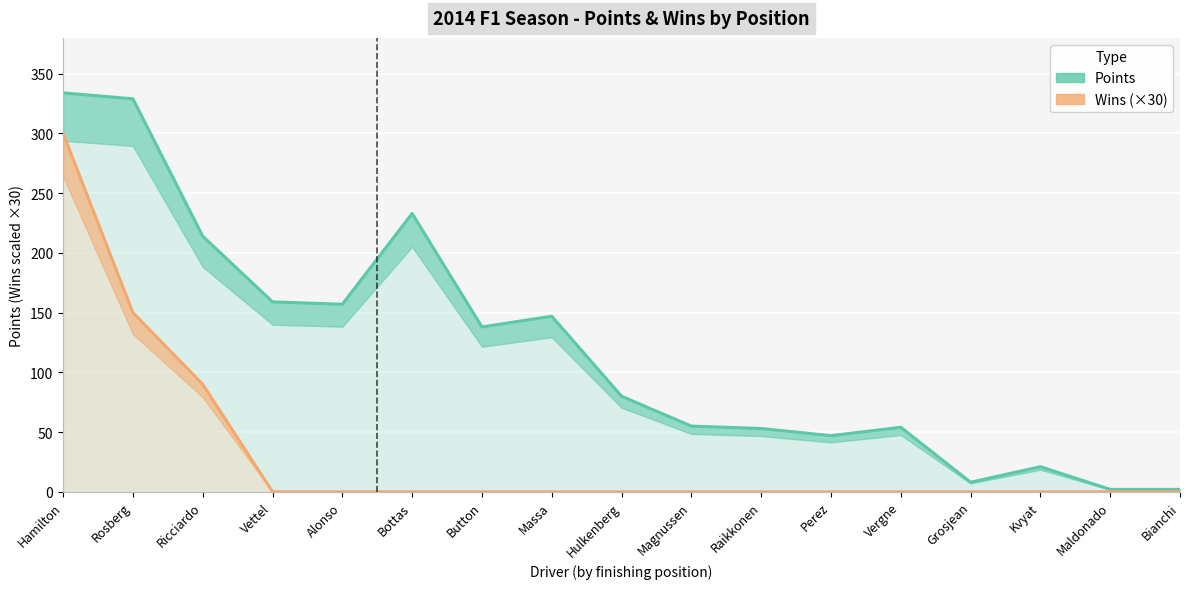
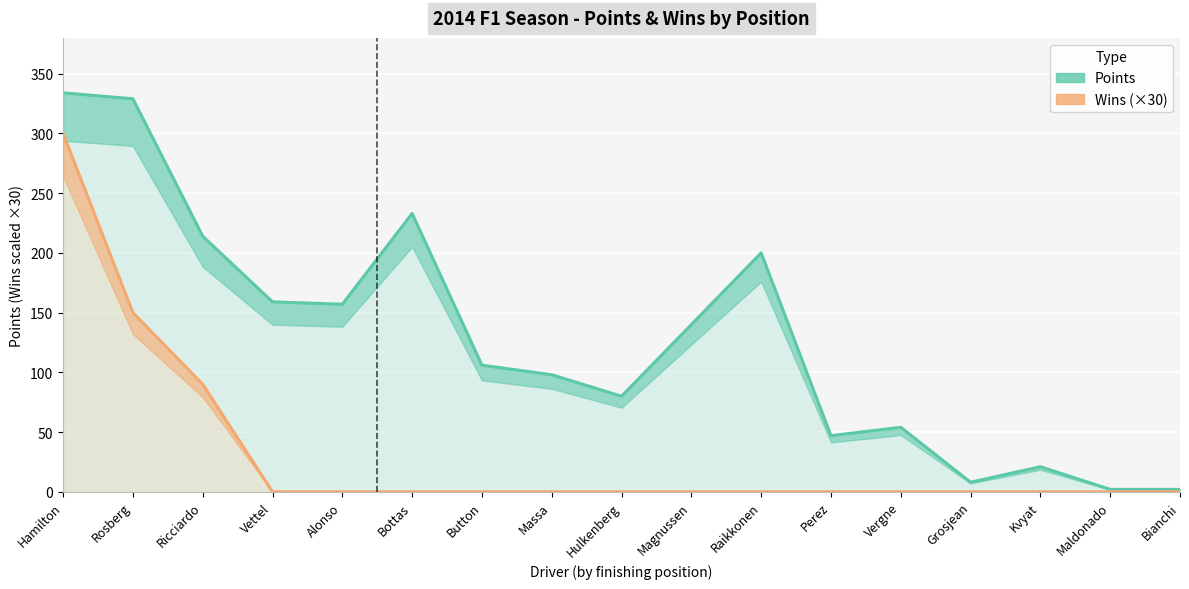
  {
    "Points": {
      "Hamilton": 334,
      "Rosberg": 329,
      "Ricciardo": 214,
      "Vettel": 159,
      "Alonso": 157,
      "Bottas": 233,
-     "Button": 138,
-     "Massa": 147,
+     "Button": 106,
+     "Massa": 98,
      "Hulkenberg": 80,
-     "Magnussen": 55,
-     "Raikkonen": 53,
+     "Magnussen": 140,
+     "Raikkonen": 200,
      "Perez": 47,
      "Vergne": 54,
      "Grosjean": 8,
      "Kvyat": 21
    },
    "Wins (×30)": {
      "Hamilton": 300,
      "Rosberg": 150,
      "Ricciardo": 90,
      "Vettel": 0,
      "Alonso": 0,
      "Bottas": 0,
      "Button": 0,
      "Massa": 0,
      "Hulkenberg": 0,
      "Magnussen": 0,
      "Raikkonen": 0,
      "Perez": 0,
      "Vergne": 0,
      "Grosjean": 0,
      "Kvyat": 0
    }
  }
